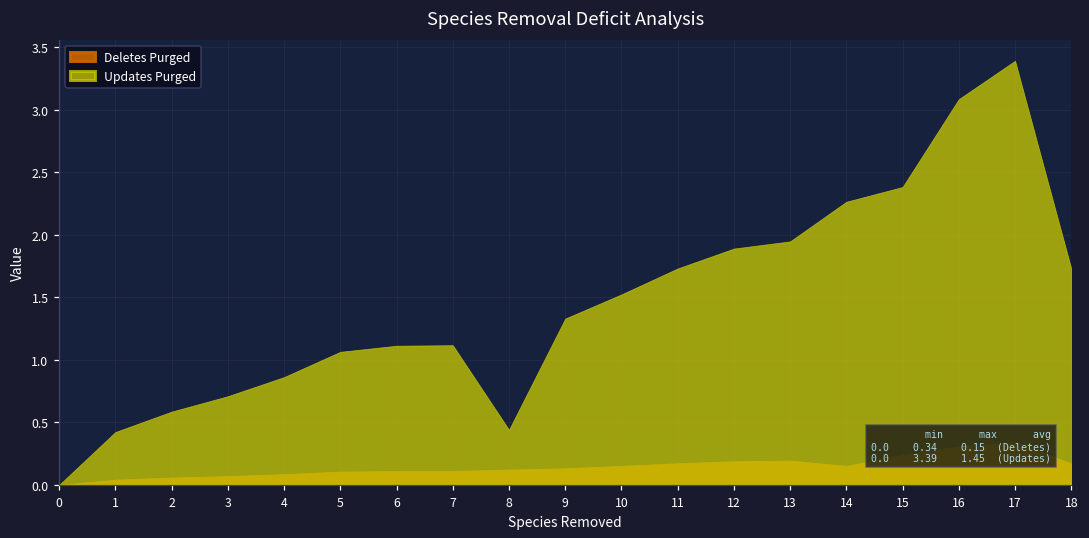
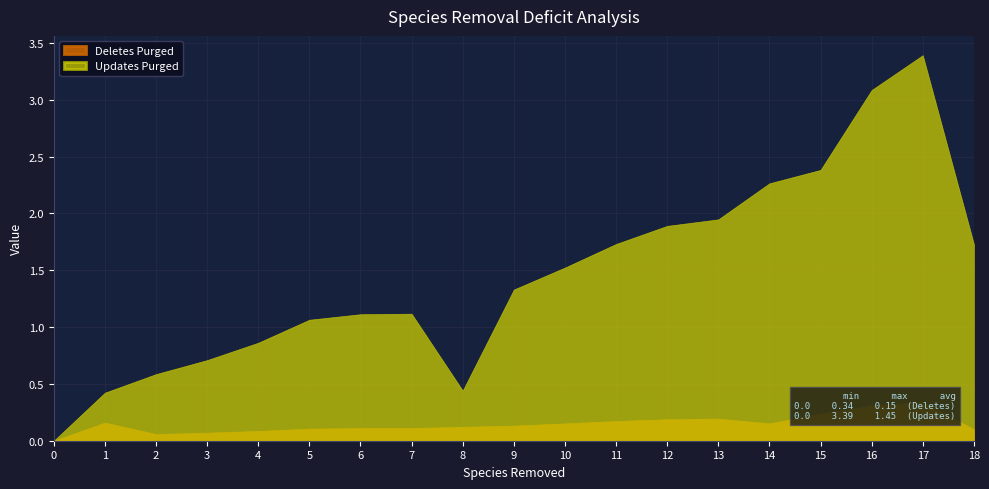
  {
    "Deletes Purged": {
-     "1": 0.04,
+     "1": 0.16,
      "2": 0.06,
      "3": 0.07,
      "4": 0.09,
      "5": 0.11,
      "6": 0.11,
      "7": 0.11,
      "8": 0.12,
      "9": 0.13,
      "10": 0.15,
      "11": 0.17,
      "12": 0.19,
      "13": 0.19,
      "14": 0.15,
-     "18": 0.17
+     "18": 0.10
    },
    "Updates Purged": {
      "1": 0.42,
      "2": 0.59,
      "3": 0.71,
      "4": 0.86,
      "5": 1.06,
      "6": 1.11,
      "7": 1.12,
      "8": 0.44,
      "9": 1.33,
      "10": 1.52,
      "11": 1.73,
      "12": 1.89,
      "13": 1.95,
      "14": 2.27,
      "15": 2.38,
      "16": 3.09,
      "17": 3.39,
      "18": 1.73
    }
  }
